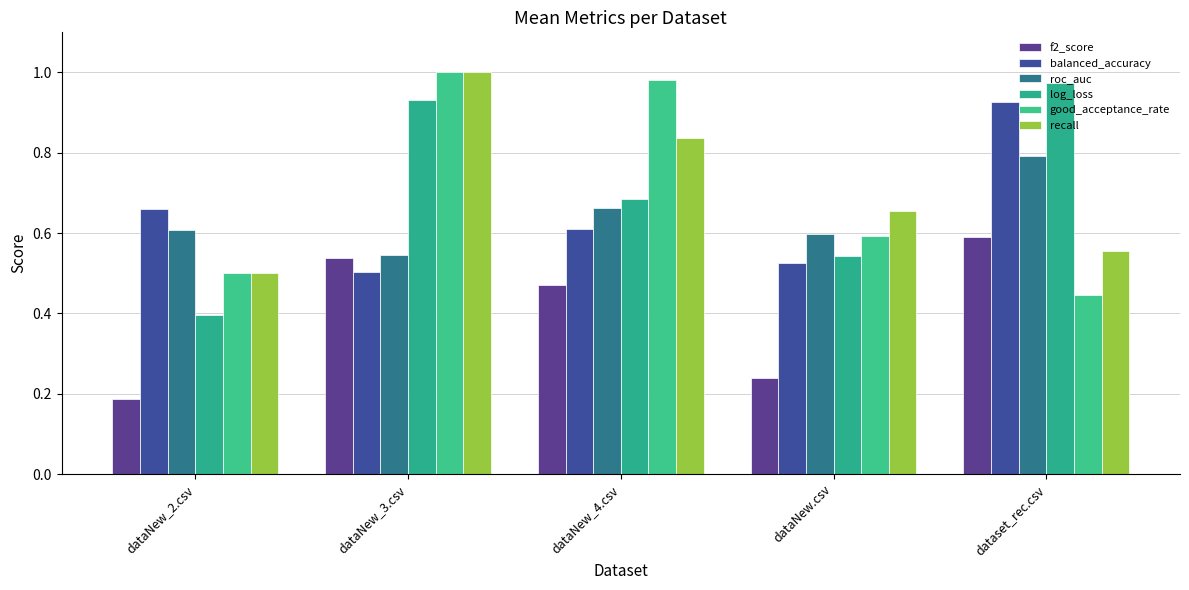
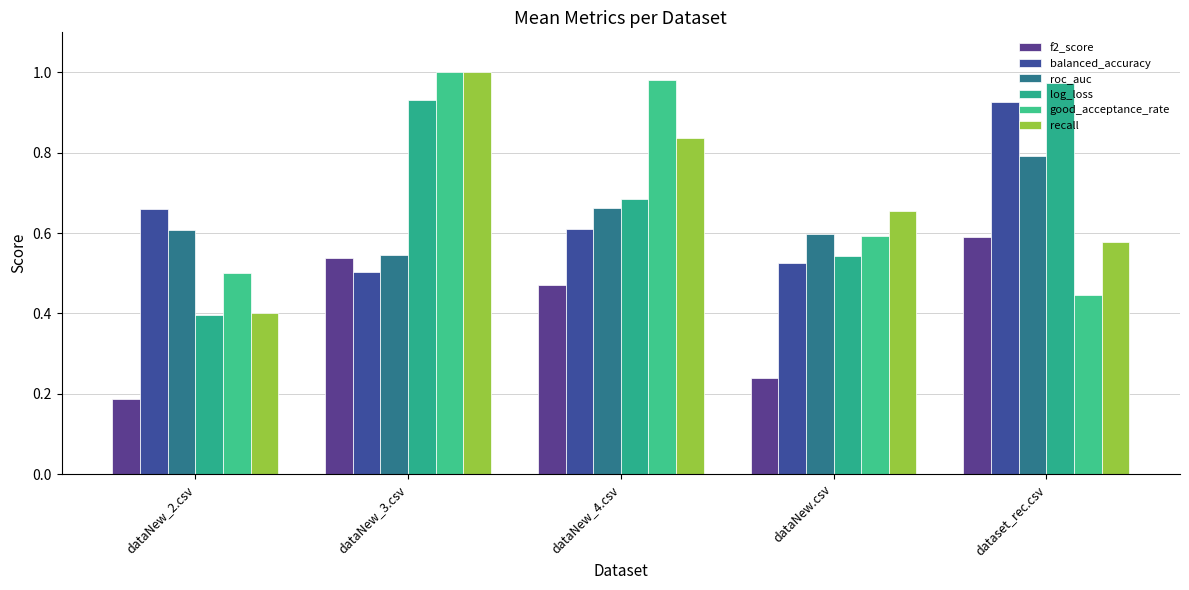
  {
    "recall": {
-     "dataNew_2.csv": 0.5,
+     "dataNew_2.csv": 0.4,
      "dataNew_3.csv": 1.00,
      "dataNew_4.csv": 0.84,
      "dataNew.csv": 0.66,
-     "dataset_rec.csv": 0.56
+     "dataset_rec.csv": 0.58
    }
  }
